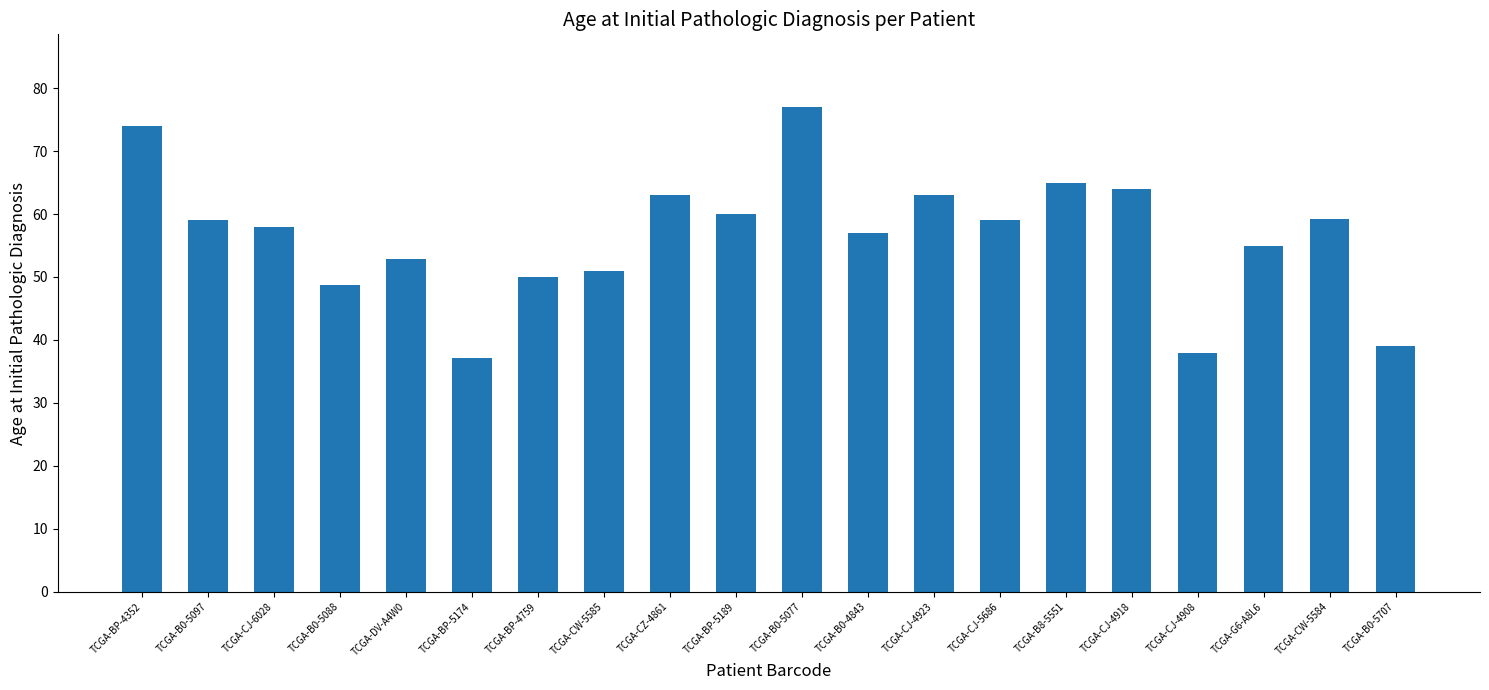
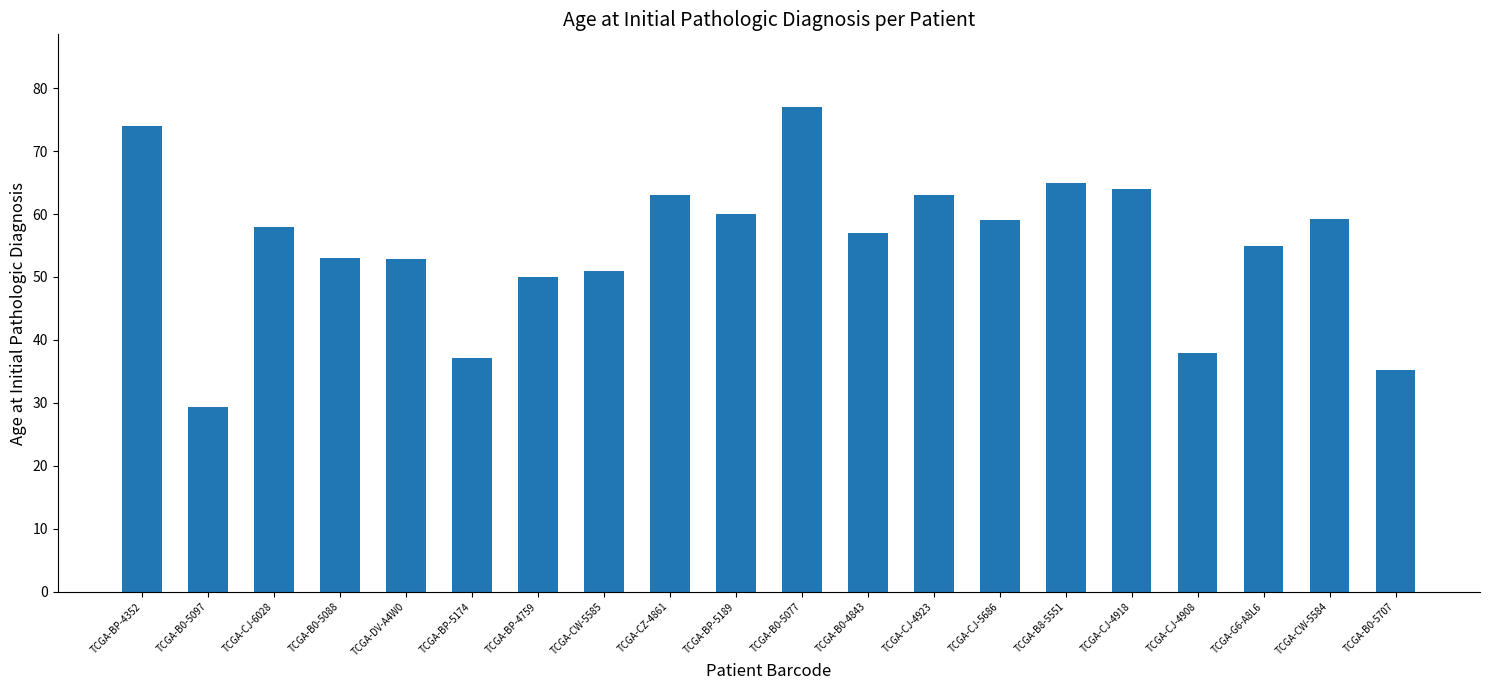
  {
    "TCGA-BP-4352": 74,
-   "TCGA-B0-5097": 59,
+   "TCGA-B0-5097": 29,
    "TCGA-CJ-6028": 58,
-   "TCGA-B0-5088": 49,
+   "TCGA-B0-5088": 53,
    "TCGA-DV-A4W0": 53,
    "TCGA-BP-5174": 37,
    "TCGA-BP-4759": 50,
    "TCGA-CW-5585": 51,
    "TCGA-CZ-4861": 63,
    "TCGA-BP-5189": 60,
    "TCGA-B0-5077": 77,
    "TCGA-B0-4843": 57,
    "TCGA-CJ-4923": 63,
    "TCGA-CJ-5686": 59,
    "TCGA-B8-5551": 65,
    "TCGA-CJ-4918": 64,
    "TCGA-CJ-4908": 38,
    "TCGA-G6-A8L6": 55,
    "TCGA-CW-5584": 59,
-   "TCGA-B0-5707": 39
+   "TCGA-B0-5707": 35
  }
